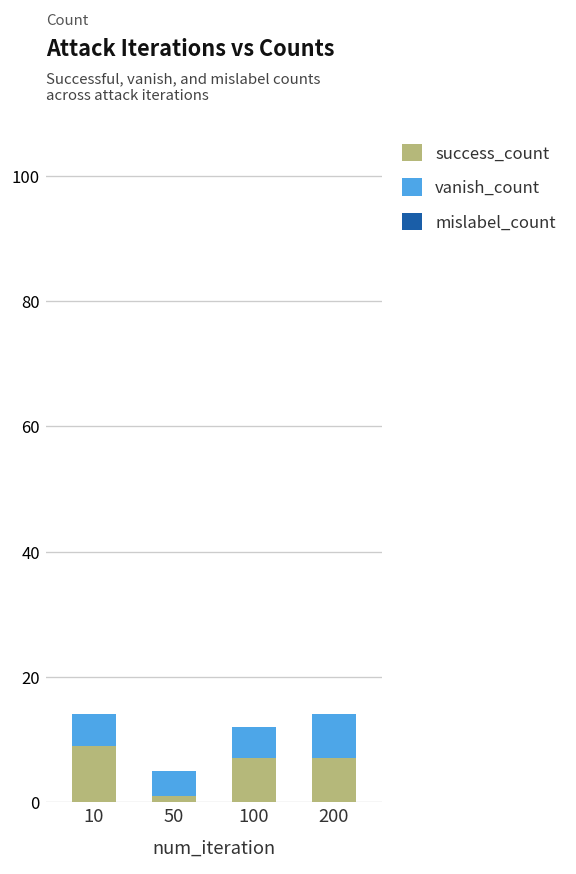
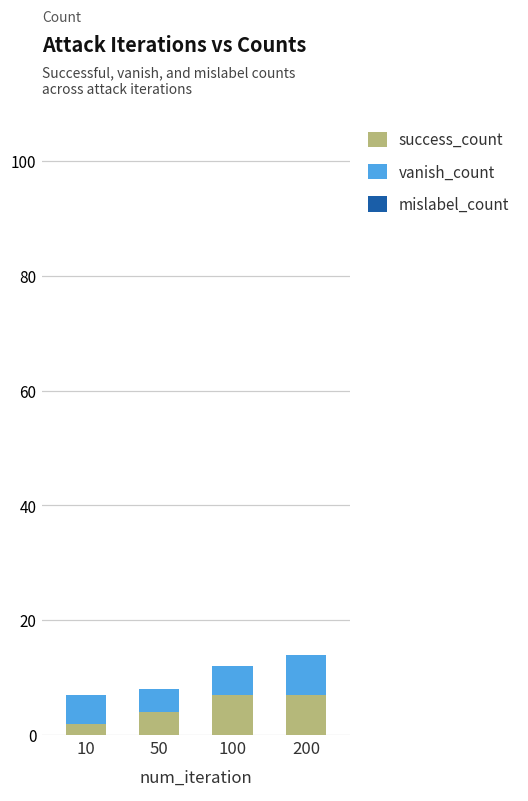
  {
    "success_count": {
-     "10": 9,
-     "50": 1,
+     "10": 2,
+     "50": 4,
      "100": 7,
      "200": 7
    }
  }
